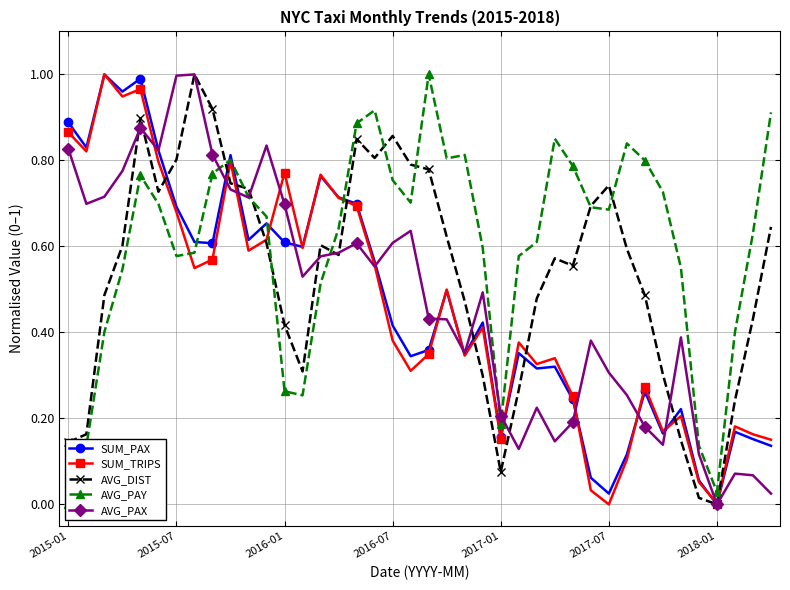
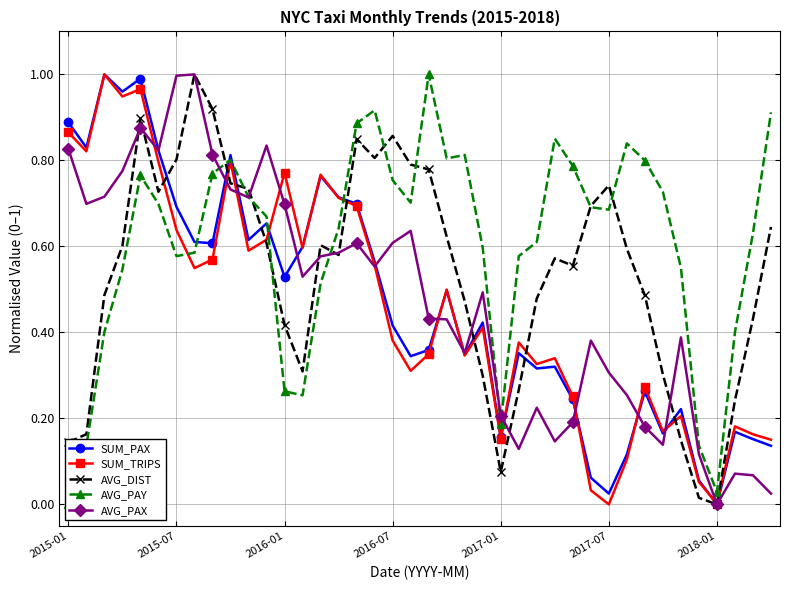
  {
    "SUM_PAX": {
      "2015-01": 0.89,
      "2015-07": 0.69,
-     "2016-01": 0.61,
+     "2016-01": 0.53,
      "2016-07": 0.42,
      "2017-07": 0.03
    },
    "SUM_TRIPS": {
      "2015-01": 0.87,
-     "2015-07": 0.68,
+     "2015-07": 0.64,
      "2016-01": 0.77,
      "2016-07": 0.38,
      "2017-07": 0.00
    },
    "AVG_DIST": {
      "2015-07": 0.80,
      "2016-01": 0.42,
      "2016-07": 0.86,
      "2017-01": 0.08,
      "2017-07": 0.74
    },
    "AVG_PAY": {
      "2015-07": 0.58,
      "2016-01": 0.26,
      "2016-07": 0.75,
      "2017-01": 0.19,
      "2017-07": 0.69,
      "2018-01": 0.03
    },
    "AVG_PAX": {
      "2015-01": 0.83,
      "2015-07": 1.00,
      "2016-01": 0.70,
      "2016-07": 0.61,
      "2017-01": 0.21,
      "2017-07": 0.31
    }
  }
